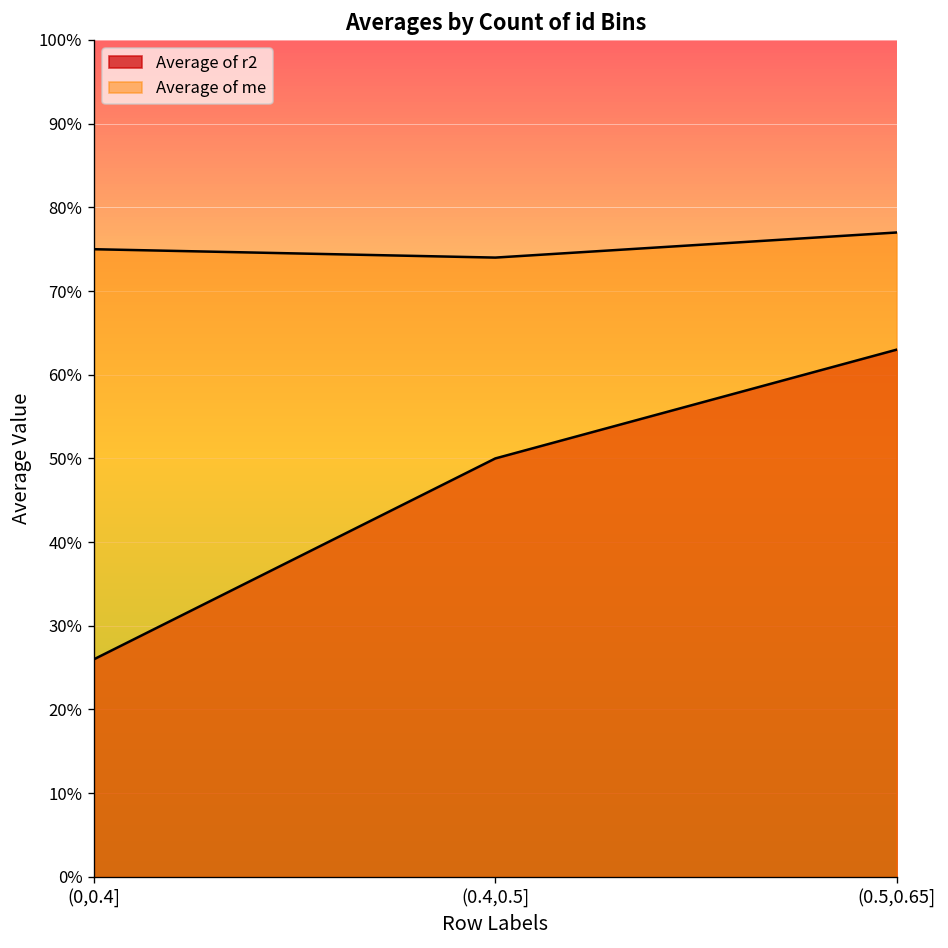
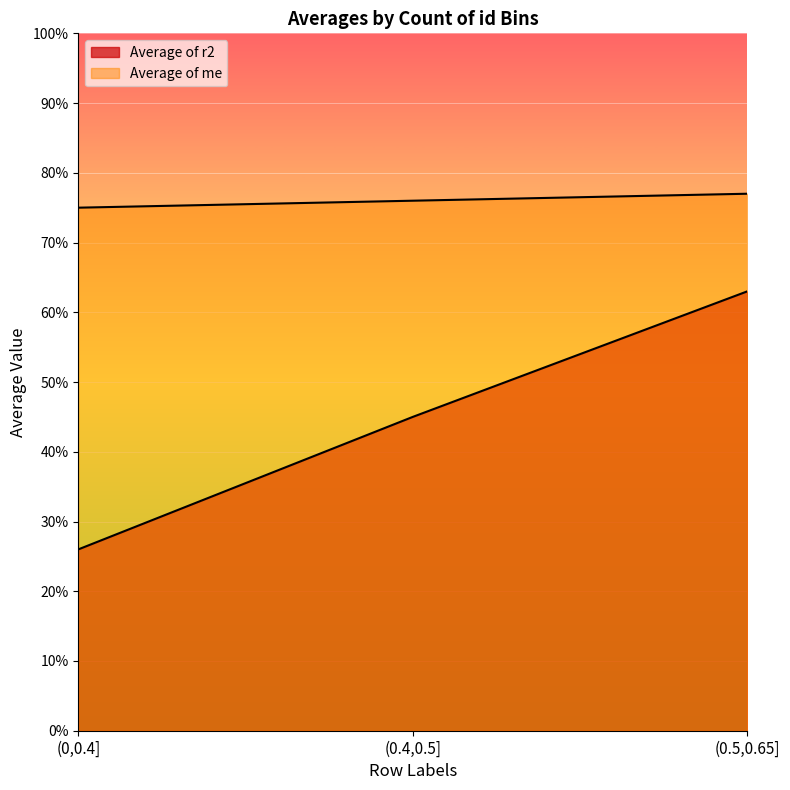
  {
    "Average of r2": {
      "(0,0.4]": "26%",
-     "(0.4,0.5]": "50%",
+     "(0.4,0.5]": "45%",
      "(0.5,0.65]": "63%"
    },
    "Average of me": {
      "(0,0.4]": "75%",
-     "(0.4,0.5]": "74%",
+     "(0.4,0.5]": "76%",
      "(0.5,0.65]": "77%"
    }
  }
